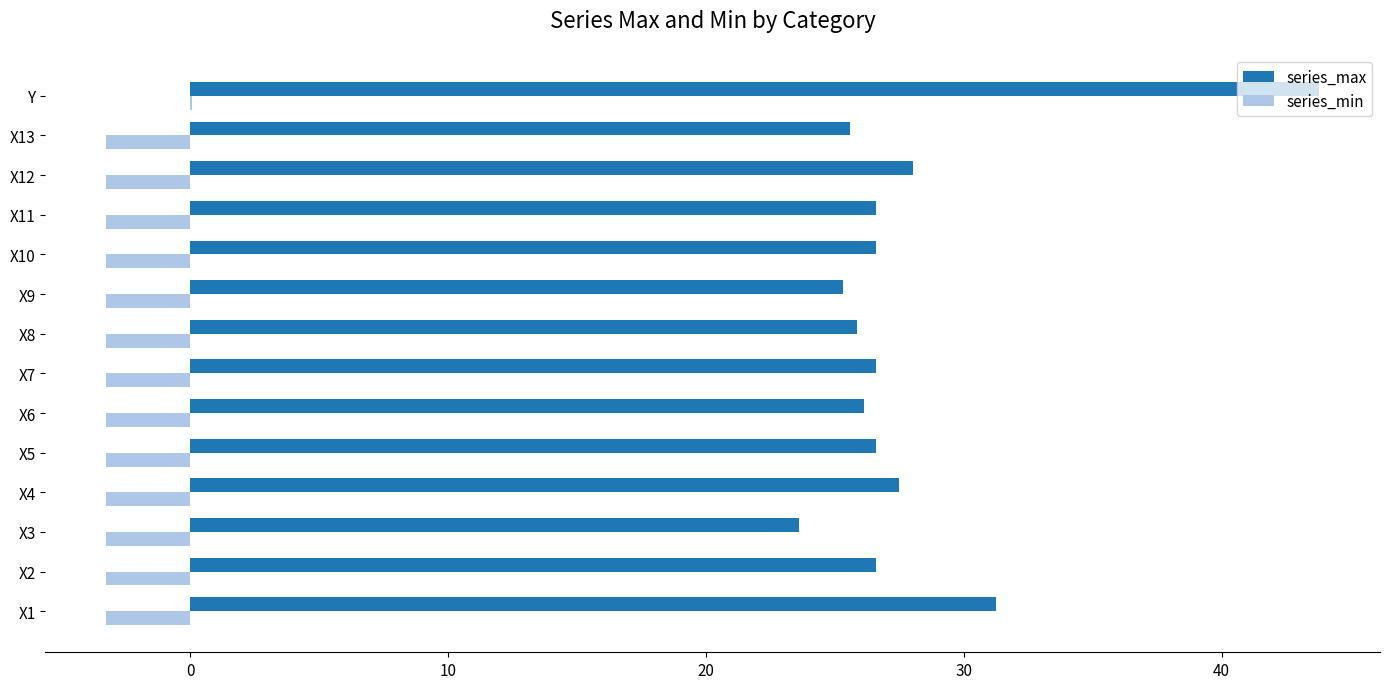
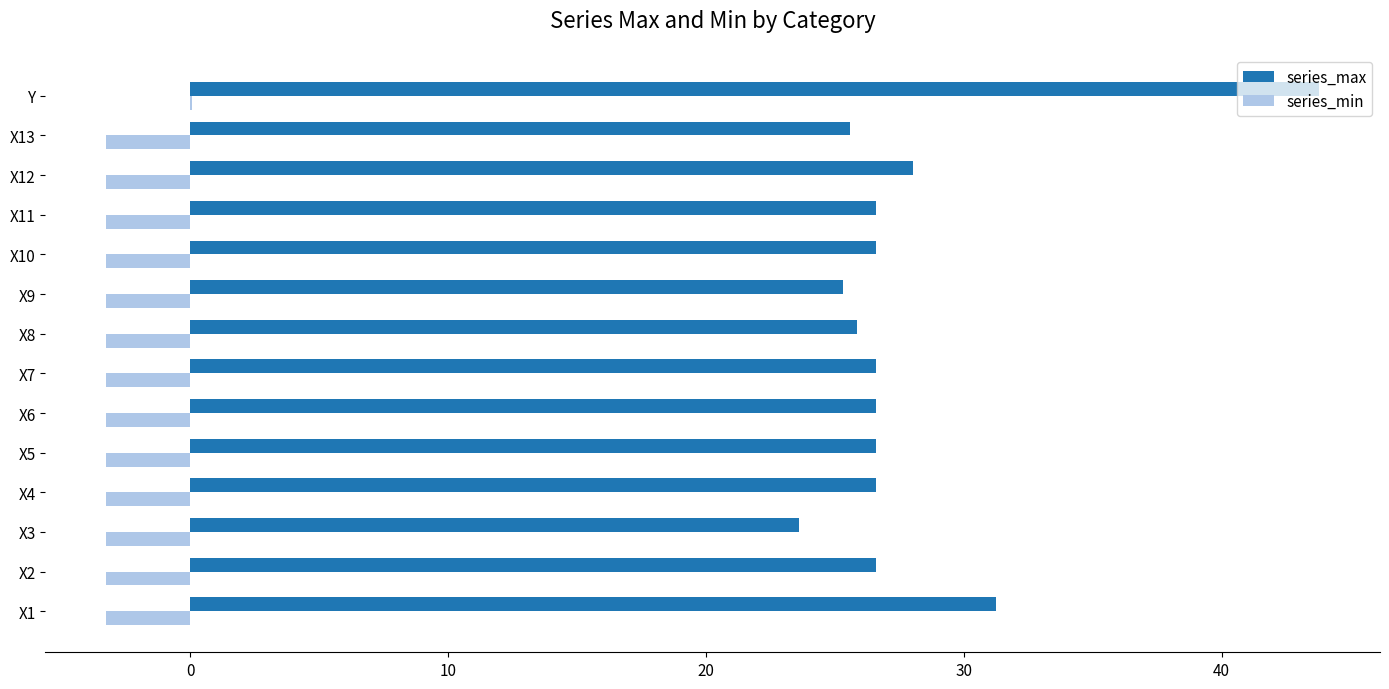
  {
    "series_max": {
      "X13": 25.6,
      "X12": 28.0,
      "X11": 26.6,
      "X10": 26.6,
      "X9": 25.3,
      "X8": 25.9,
      "X7": 26.6,
-     "X6": 26.1,
+     "X6": 26.6,
      "X5": 26.6,
-     "X4": 27.5,
+     "X4": 26.6,
      "X3": 23.6,
      "X2": 26.6,
      "X1": 31.3
    },
    "series_min": {
      "X13": -3.3,
      "X12": -3.3,
      "X11": -3.3,
      "X10": -3.3,
      "X9": -3.3,
      "X8": -3.3,
      "X7": -3.3,
      "X6": -3.3,
      "X5": -3.3,
      "X4": -3.3,
      "X3": -3.3,
      "X2": -3.3,
      "X1": -3.3
    }
  }
